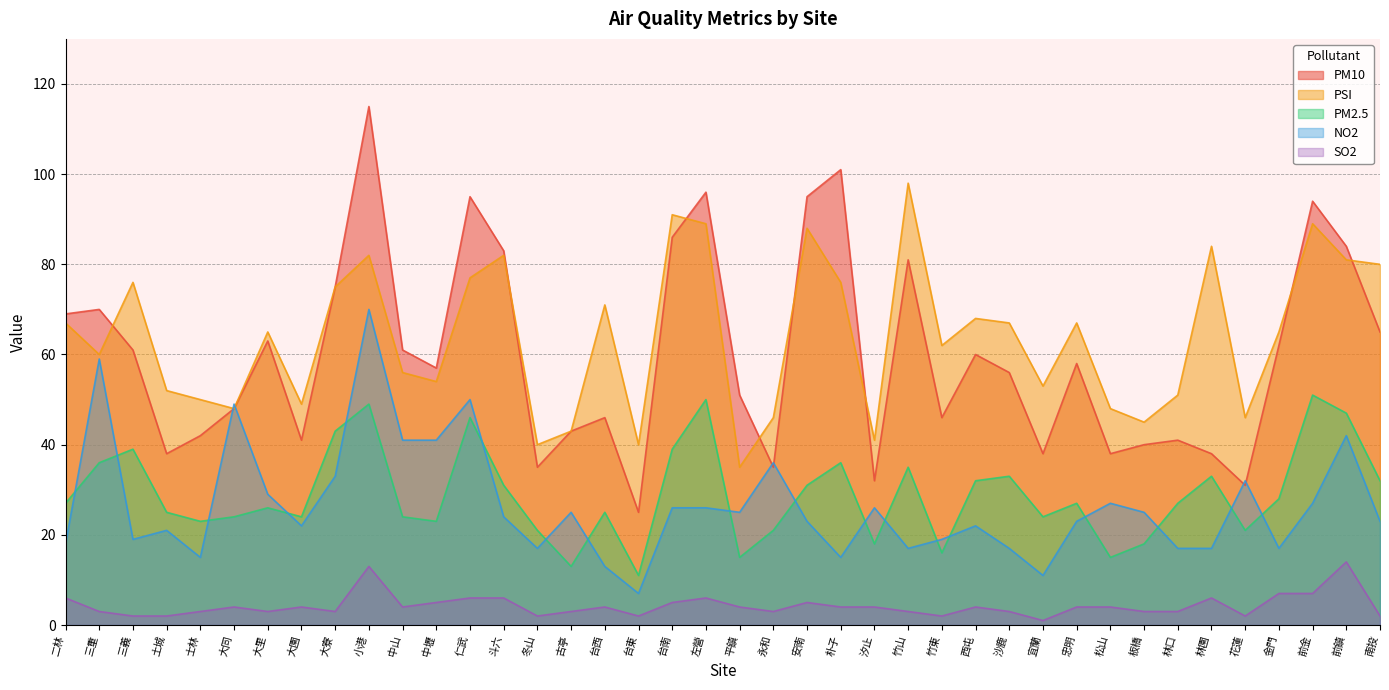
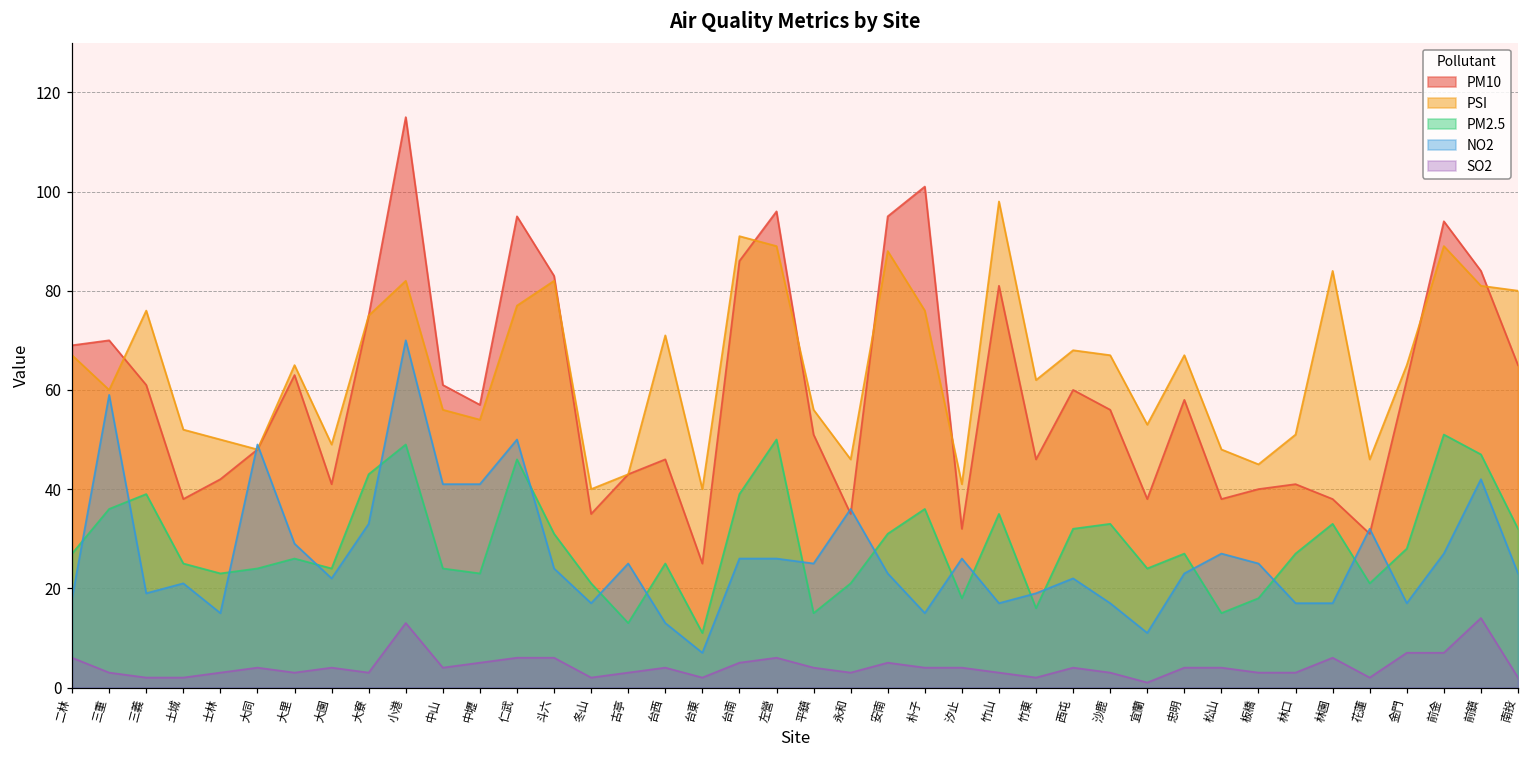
  {
    "PM10": {
      "二林": 69,
      "三重": 70,
      "三義": 61,
      "土城": 38,
      "士林": 42,
      "大里": 63,
      "大園": 41,
      "小港": 115,
      "中山": 61,
      "中壢": 57,
      "仁武": 95,
      "斗六": 83,
      "冬山": 35,
      "台西": 46,
      "台東": 25,
      "台南": 86,
      "左營": 96,
      "平鎮": 51,
      "永和": 35,
      "安南": 95,
      "朴子": 101,
      "汐止": 32,
      "竹山": 81,
      "竹東": 46,
      "西屯": 60,
      "沙鹿": 56,
      "宜蘭": 38,
      "忠明": 58,
      "松山": 38,
      "板橋": 40,
      "林口": 41,
      "林園": 38,
      "花蓮": 31,
      "金門": 62,
      "前金": 94,
      "前鎮": 84,
      "南投": 65
    },
    "PSI": {
      "二林": 67,
      "三重": 60,
      "三義": 76,
      "土城": 52,
      "士林": 50,
      "大里": 65,
      "大園": 49,
      "小港": 82,
      "中山": 56,
      "中壢": 54,
      "仁武": 77,
      "斗六": 82,
      "冬山": 40,
      "台西": 71,
      "台東": 40,
      "台南": 91,
      "左營": 89,
-     "平鎮": 35,
+     "平鎮": 56,
      "永和": 46,
      "安南": 88,
      "朴子": 76,
      "汐止": 41,
      "竹山": 98,
      "竹東": 62,
      "西屯": 68,
      "沙鹿": 67,
      "宜蘭": 53,
      "忠明": 67,
      "松山": 48,
      "板橋": 45,
      "林口": 51,
      "林園": 84,
      "花蓮": 46,
      "金門": 65,
      "前金": 89,
      "前鎮": 81,
      "南投": 80
    },
    "PM2.5": {
      "二林": 27,
      "三重": 36,
      "三義": 39,
      "土城": 25,
      "士林": 23,
      "大同": 24,
      "大里": 26,
      "大園": 24,
      "大寮": 43,
      "小港": 49,
      "中山": 24,
      "中壢": 23,
      "仁武": 46,
      "斗六": 31,
      "冬山": 21,
      "古亭": 13,
      "台西": 25,
      "台東": 11,
      "台南": 39,
      "左營": 50,
      "平鎮": 15,
      "永和": 21,
      "安南": 31,
      "朴子": 36,
      "汐止": 18,
      "竹山": 35,
      "竹東": 16,
      "西屯": 32,
      "沙鹿": 33,
      "宜蘭": 24,
      "忠明": 27,
      "松山": 15,
      "板橋": 18,
      "林口": 27,
      "林園": 33,
      "花蓮": 21,
      "金門": 28,
      "前金": 51,
      "前鎮": 47,
      "南投": 32
    },
    "NO2": {
      "二林": 18,
      "三重": 59,
      "三義": 19,
      "土城": 21,
      "士林": 15,
      "大同": 49,
      "大里": 29,
      "大園": 22,
      "大寮": 33,
      "小港": 70,
      "中山": 41,
      "中壢": 41,
      "仁武": 50,
      "斗六": 24,
      "冬山": 17,
      "古亭": 25,
      "台西": 13,
      "台東": 7,
      "台南": 26,
      "左營": 26,
      "平鎮": 25,
      "永和": 36,
      "安南": 23,
      "朴子": 15,
      "汐止": 26,
      "竹山": 17,
      "竹東": 19,
      "西屯": 22,
      "沙鹿": 17,
      "宜蘭": 11,
      "忠明": 23,
      "松山": 27,
      "板橋": 25,
      "林口": 17,
      "林園": 17,
      "花蓮": 32,
      "金門": 17,
      "前金": 27,
      "前鎮": 42,
      "南投": 23
    },
    "SO2": {
      "二林": 6,
      "三重": 3,
      "三義": 2,
      "土城": 2,
      "士林": 3,
      "大同": 4,
      "大里": 3,
      "大園": 4,
      "大寮": 3,
      "小港": 13,
      "中山": 4,
      "中壢": 5,
      "仁武": 6,
      "斗六": 6,
      "冬山": 2,
      "古亭": 3,
      "台西": 4,
      "台東": 2,
      "台南": 5,
      "左營": 6,
      "平鎮": 4,
      "永和": 3,
      "安南": 5,
      "朴子": 4,
      "汐止": 4,
      "竹山": 3,
      "竹東": 2,
      "西屯": 4,
      "沙鹿": 3,
      "宜蘭": 1,
      "忠明": 4,
      "松山": 4,
      "板橋": 3,
      "林口": 3,
      "林園": 6,
      "花蓮": 2,
      "金門": 7,
      "前金": 7,
      "前鎮": 14,
      "南投": 2
    }
  }
